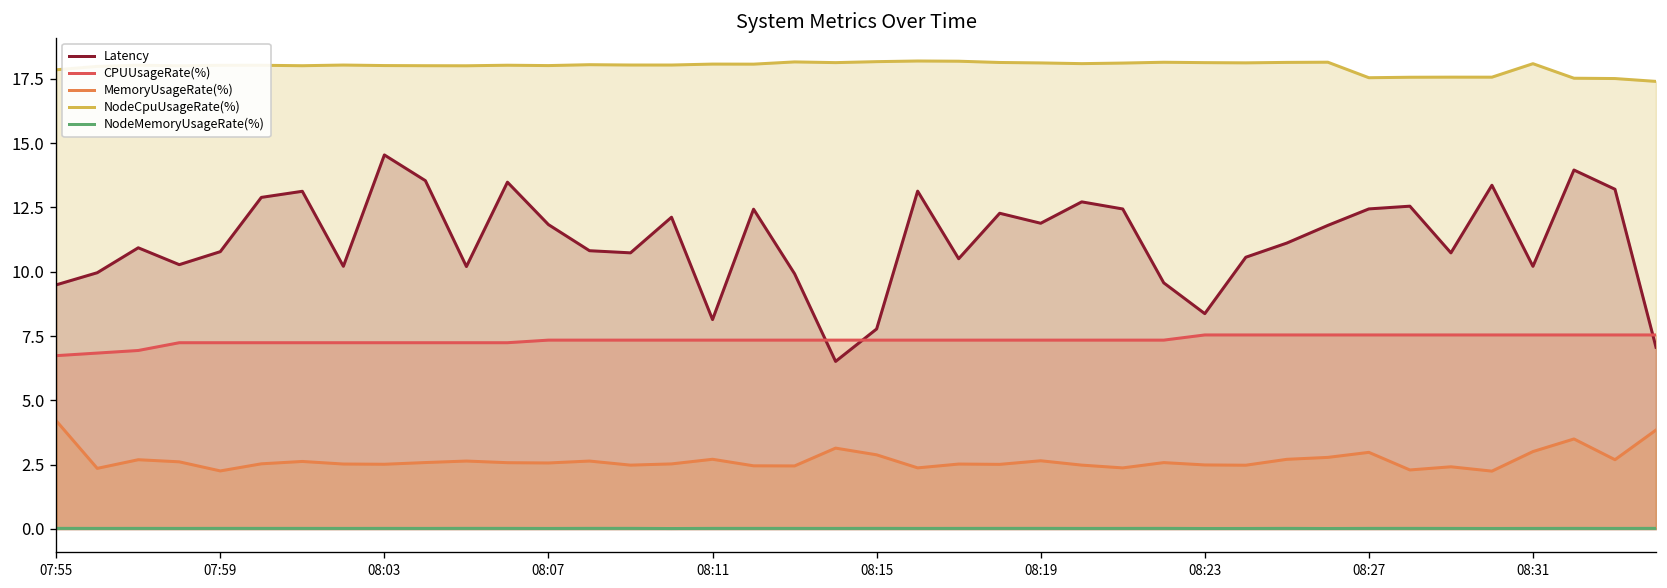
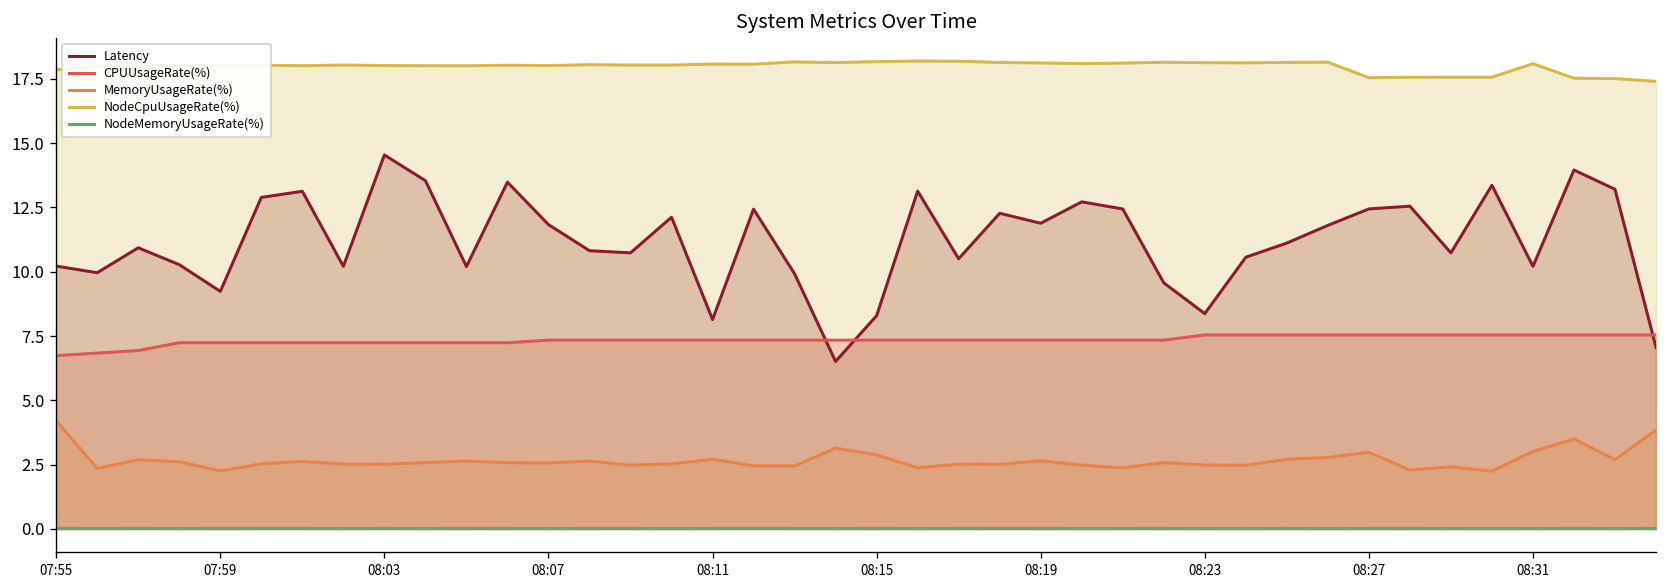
  {
    "Latency": {
-     "07:55": 9.5,
-     "07:59": 10.8,
+     "07:55": 10.2,
+     "07:59": 9.2,
      "08:03": 14.5,
      "08:07": 11.8,
      "08:11": 8.1,
-     "08:15": 7.8,
+     "08:15": 8.3,
      "08:19": 11.9,
      "08:23": 8.4,
      "08:27": 12.4,
      "08:31": 10.2
    },
    "NodeMemoryUsageRate(%)": {
      "07:55": 0.0,
      "07:59": 0.0,
      "08:03": 0.0,
      "08:07": 0.0,
      "08:11": 0.0,
      "08:15": 0.0,
      "08:19": 0.0,
      "08:23": 0.0,
      "08:27": 0.0,
      "08:31": 0.0
    }
  }
